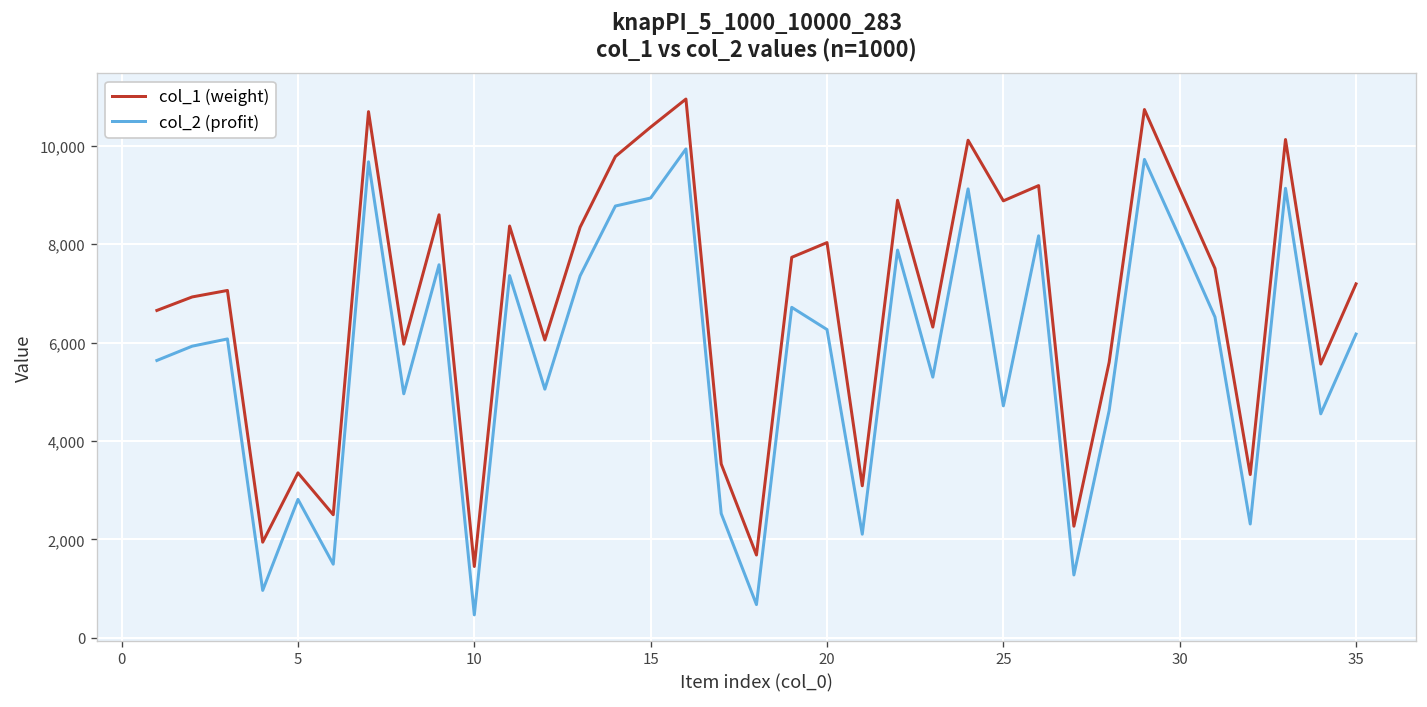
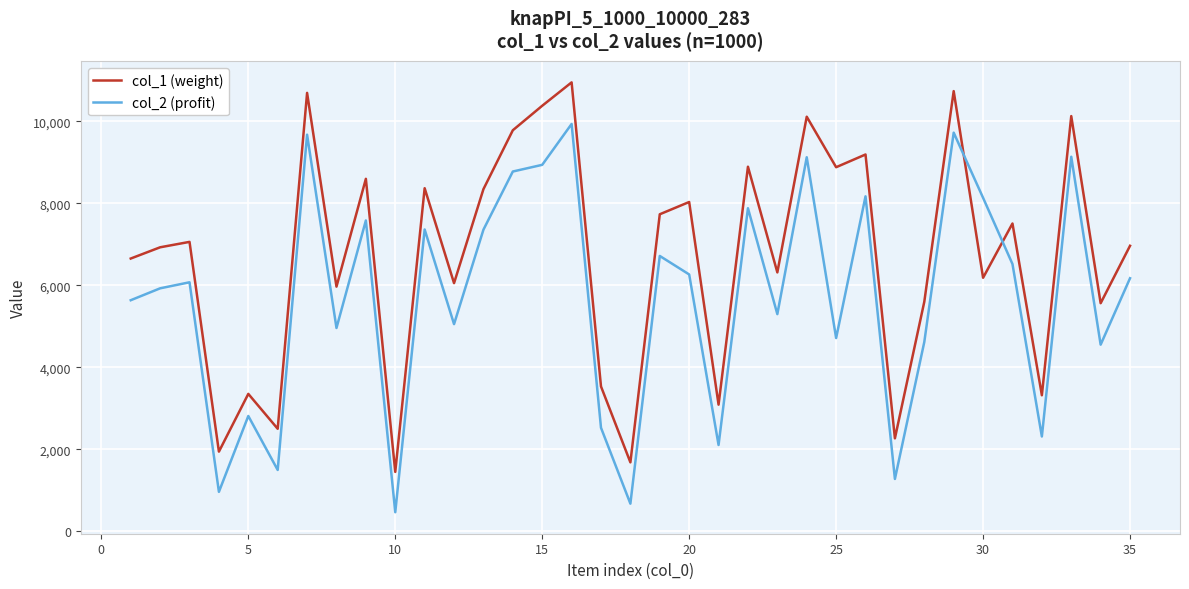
  {
    "col_1 (weight)": {
      "5": "3,400",
      "10": "1,500",
      "15": "10,400",
      "20": "8,000",
      "25": "8,900",
-     "30": "9,100",
-     "35": "7,200"
+     "30": "6,200",
+     "35": "7,000"
    },
    "col_2 (profit)": {
      "5": "2,800",
      "10": "500",
      "15": "8,900",
      "20": "6,300",
      "25": "4,700",
      "30": "8,100",
      "35": "6,200"
    }
  }
